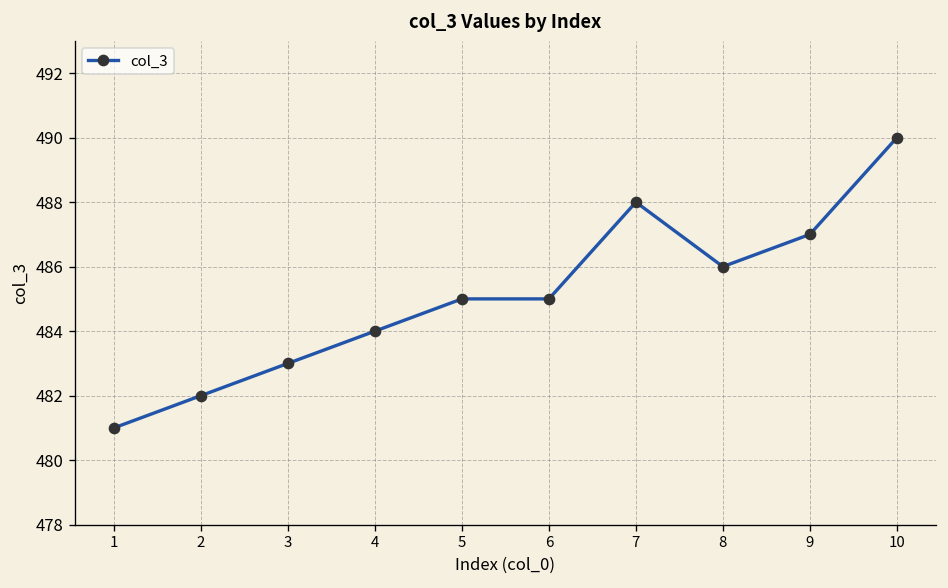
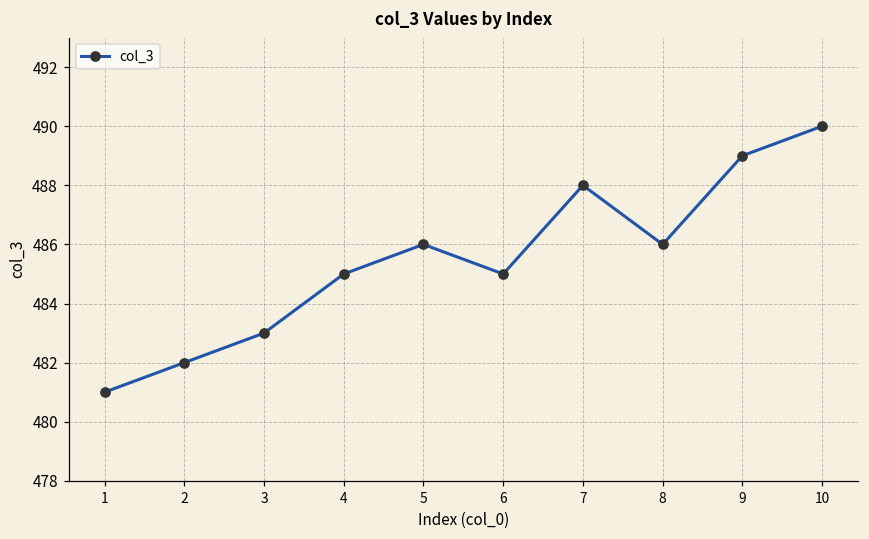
  {
    "1": 481,
    "2": 482,
    "3": 483,
-   "4": 484,
-   "5": 485,
+   "4": 485,
+   "5": 486,
    "6": 485,
    "7": 488,
    "8": 486,
-   "9": 487,
+   "9": 489,
    "10": 490
  }
